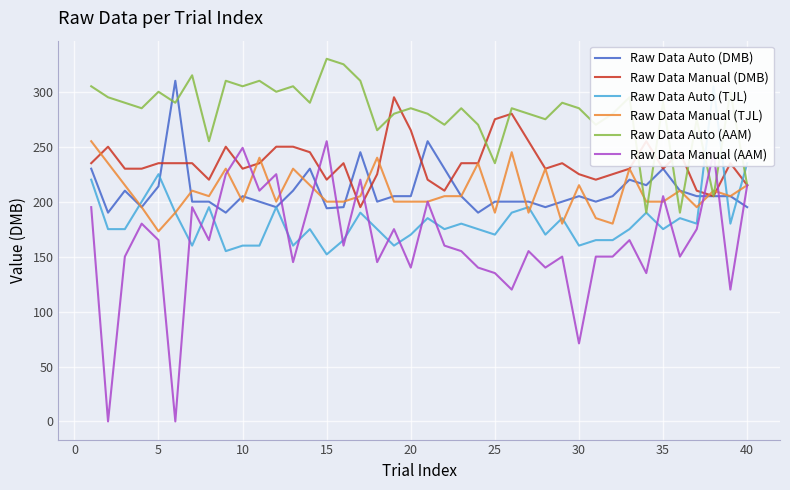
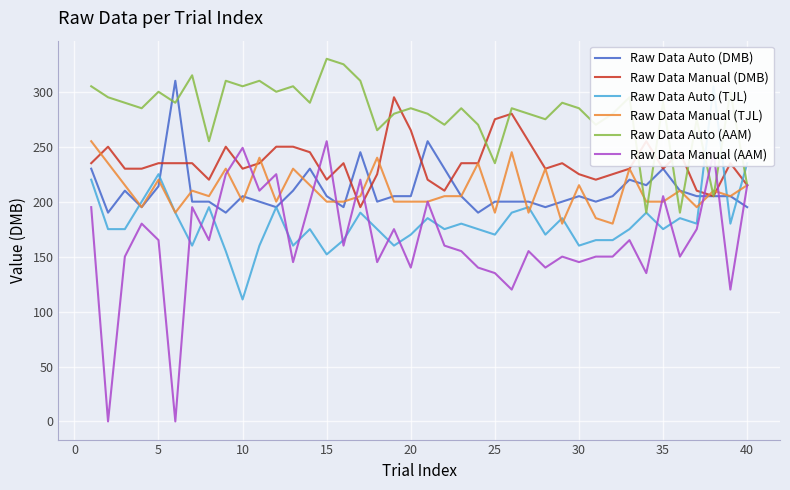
  {
    "Raw Data Auto (DMB)": {
      "5": 214,
      "10": 205,
-     "15": 194,
+     "15": 205,
      "20": 205,
      "25": 200,
      "30": 205,
      "40": 195
    },
    "Raw Data Manual (DMB)": {
      "5": 235,
      "10": 230,
      "15": 220,
      "20": 265,
      "25": 275,
      "30": 225
    },
    "Raw Data Auto (TJL)": {
      "5": 225,
-     "10": 160,
+     "10": 111,
      "15": 152,
      "20": 170,
      "25": 170,
      "30": 160,
      "35": 175
    },
    "Raw Data Manual (TJL)": {
-     "5": 173,
+     "5": 220,
      "10": 200,
      "15": 200,
      "20": 200,
      "25": 190,
      "30": 215,
      "35": 200
    },
    "Raw Data Auto (AAM)": {
      "5": 300,
      "10": 305,
      "15": 330,
      "20": 285,
      "25": 235,
      "30": 285
    },
    "Raw Data Manual (AAM)": {
      "5": 165,
      "10": 249,
      "15": 255,
      "20": 140,
      "25": 135,
-     "30": 71,
+     "30": 145,
      "35": 205
    }
  }
